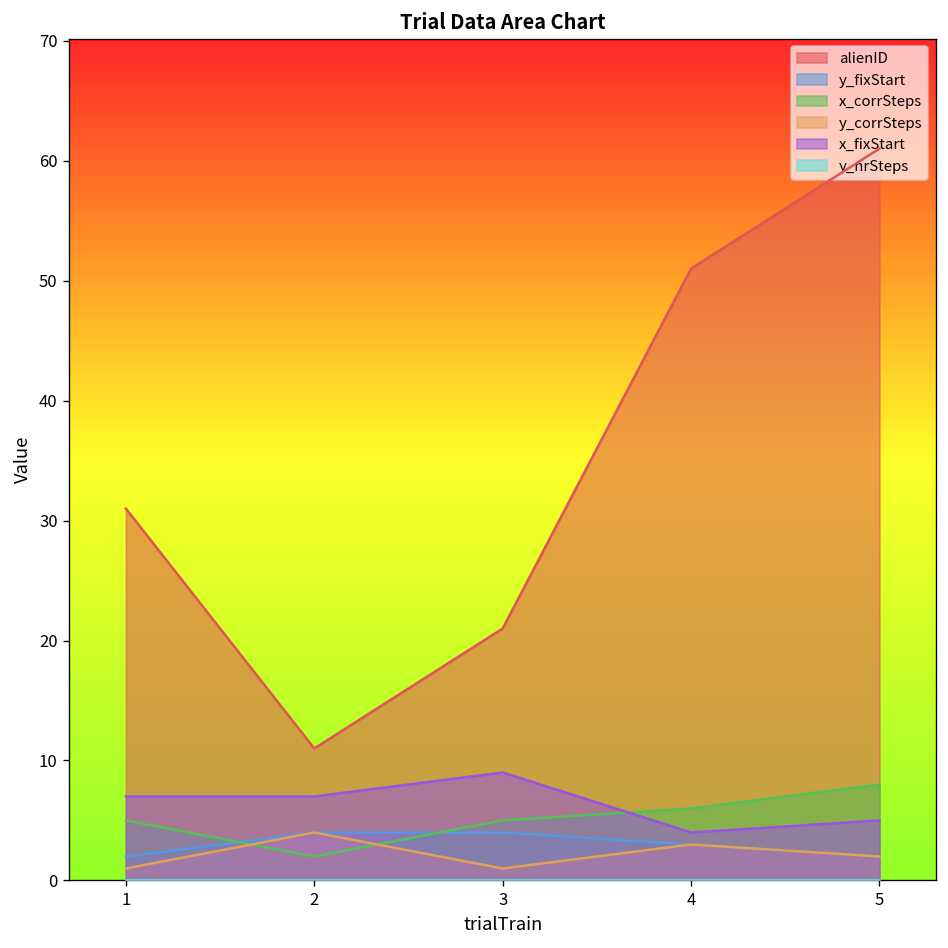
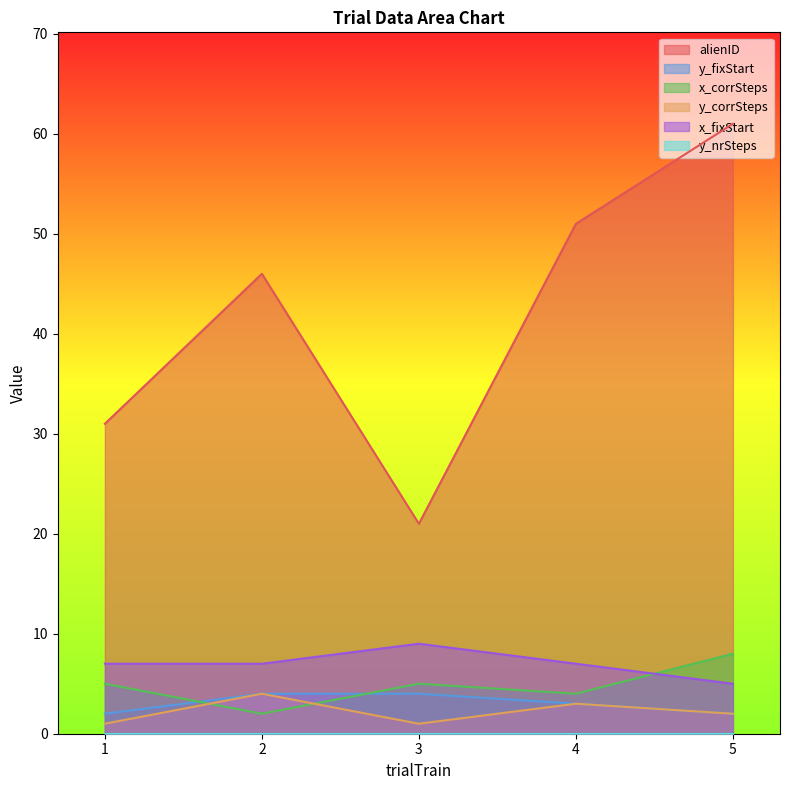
  {
    "alienID": {
      "1": 31,
-     "2": 11,
+     "2": 46,
      "3": 21,
      "4": 51
    },
    "x_corrSteps": {
      "1": 5,
      "2": 2,
      "3": 5,
-     "4": 6,
+     "4": 4,
      "5": 8
    },
    "y_corrSteps": {
      "1": 1,
      "3": 1
    },
    "x_fixStart": {
      "1": 7,
      "2": 7,
      "3": 9,
-     "4": 4,
+     "4": 7,
      "5": 5
    }
  }
